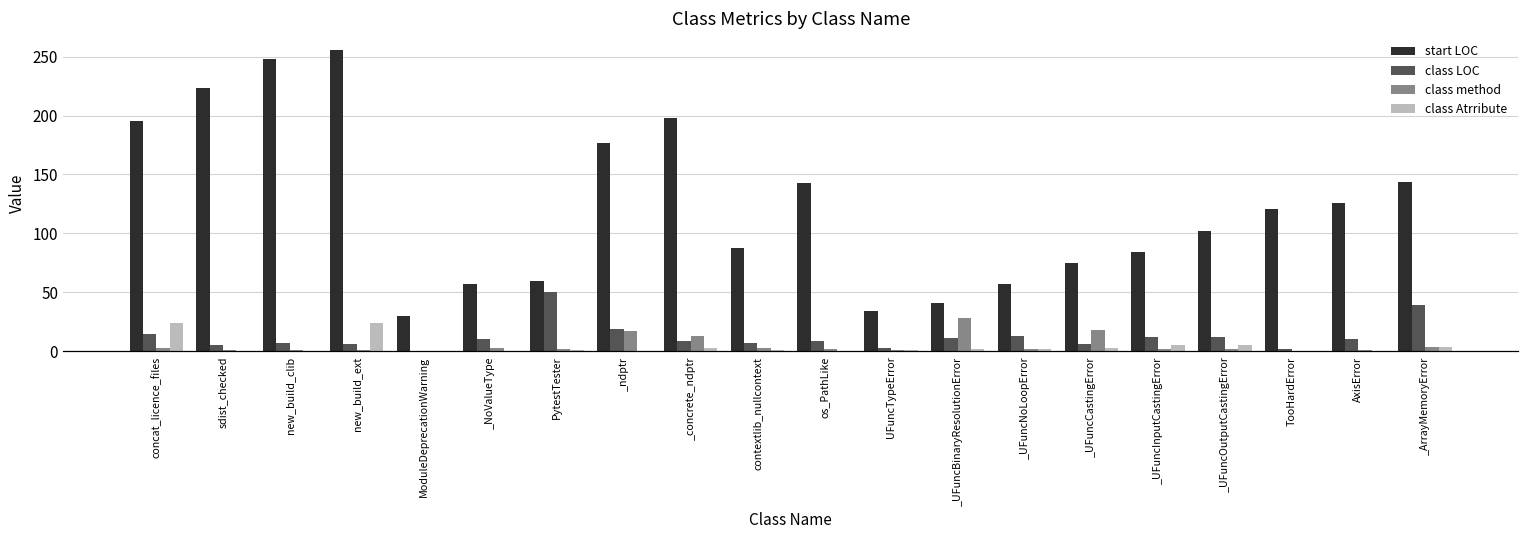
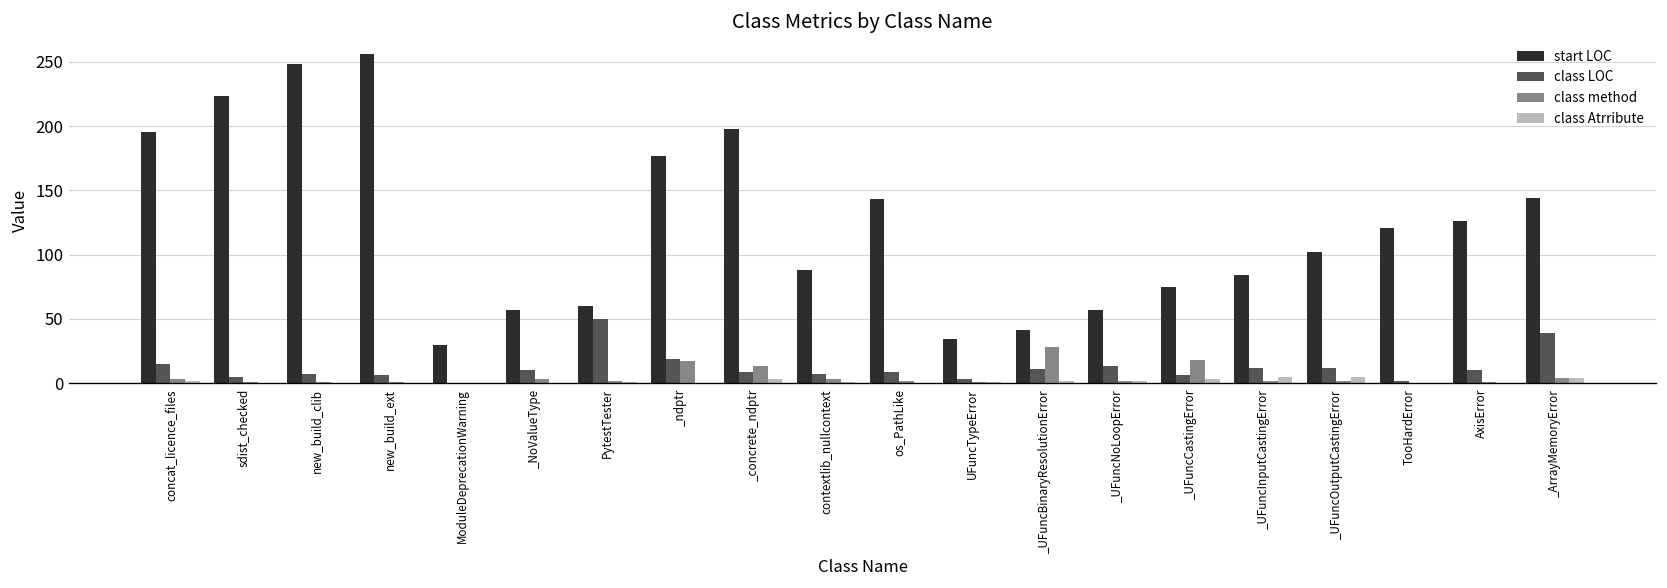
  {
    "start LOC": {
      "concat_licence_files": 195,
      "sdist_checked": 223,
      "new_build_clib": 248,
      "new_build_ext": 256,
      "ModuleDeprecationWarning": 30,
      "_NoValueType": 57,
      "PytestTester": 60,
      "_ndptr": 177,
      "_concrete_ndptr": 198,
      "contextlib_nullcontext": 88,
      "os_PathLike": 143,
      "UFuncTypeError": 34,
      "_UFuncBinaryResolutionError": 41,
      "_UFuncNoLoopError": 57,
      "_UFuncCastingError": 75,
      "_UFuncInputCastingError": 84,
      "_UFuncOutputCastingError": 102,
      "TooHardError": 121,
      "AxisError": 126,
      "_ArrayMemoryError": 144
    },
    "class LOC": {
      "concat_licence_files": 15,
      "sdist_checked": 5,
      "new_build_clib": 7,
      "new_build_ext": 6,
      "ModuleDeprecationWarning": 0,
      "_NoValueType": 10,
      "PytestTester": 50,
      "_ndptr": 19,
      "_concrete_ndptr": 9,
      "contextlib_nullcontext": 7,
      "os_PathLike": 9,
      "UFuncTypeError": 3,
      "_UFuncBinaryResolutionError": 11,
      "_UFuncNoLoopError": 13,
      "_UFuncCastingError": 6,
      "_UFuncInputCastingError": 12,
      "_UFuncOutputCastingError": 12,
      "AxisError": 10,
      "_ArrayMemoryError": 39
    },
    "class method": {
      "concat_licence_files": 3,
      "ModuleDeprecationWarning": 0,
      "_NoValueType": 3,
      "_ndptr": 17,
      "_concrete_ndptr": 13,
      "contextlib_nullcontext": 3,
      "_UFuncBinaryResolutionError": 28,
      "_UFuncCastingError": 18,
      "TooHardError": 0,
      "_ArrayMemoryError": 4
    },
    "class Atrribute": {
-     "concat_licence_files": 24,
+     "concat_licence_files": 2,
      "sdist_checked": 0,
      "new_build_clib": 0,
-     "new_build_ext": 24,
+     "new_build_ext": 0,
      "ModuleDeprecationWarning": 0,
      "_NoValueType": 0,
      "_ndptr": 0,
      "_concrete_ndptr": 3,
      "os_PathLike": 0,
      "_UFuncCastingError": 3,
      "_UFuncInputCastingError": 5,
      "_UFuncOutputCastingError": 5,
      "TooHardError": 0,
      "AxisError": 0,
      "_ArrayMemoryError": 4
    }
  }
